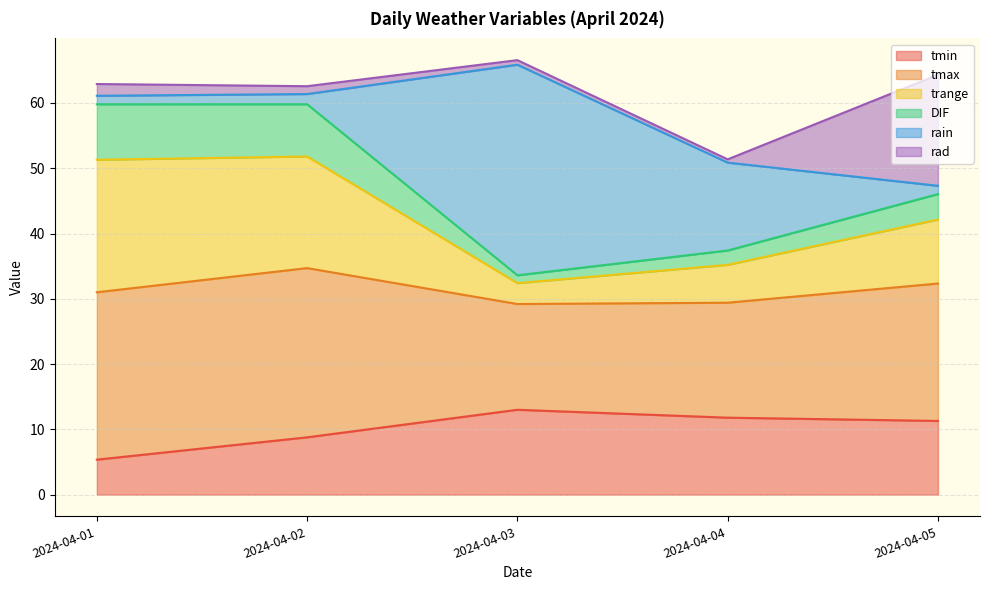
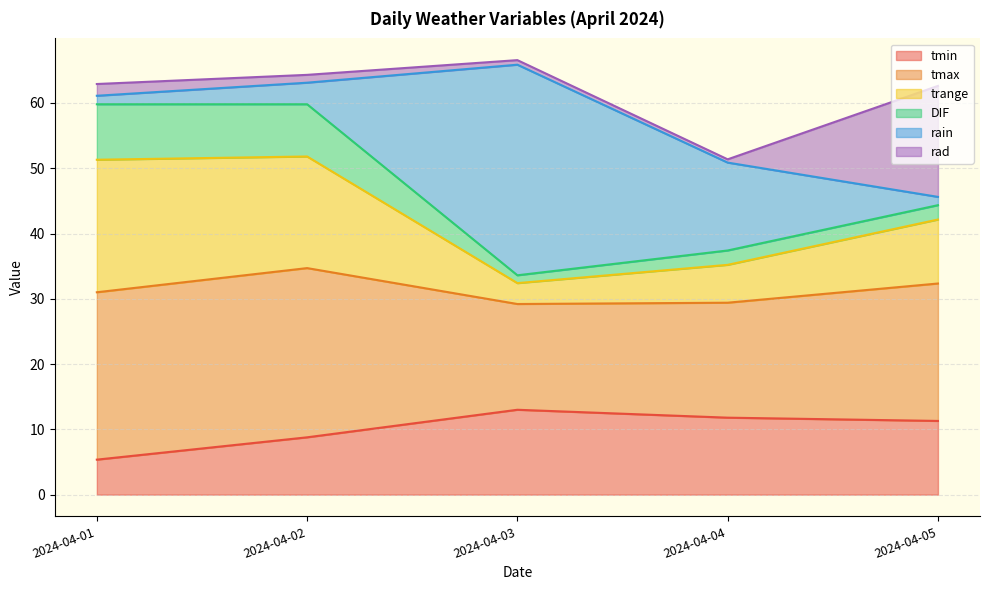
  {
    "DIF": {
      "2024-04-01": 9,
      "2024-04-02": 8,
      "2024-04-03": 1,
      "2024-04-04": 2,
-     "2024-04-05": 4
+     "2024-04-05": 2
    },
    "rain": {
      "2024-04-01": 1,
-     "2024-04-02": 2,
+     "2024-04-02": 3,
      "2024-04-03": 32,
      "2024-04-04": 13,
      "2024-04-05": 1
    },
    "rad": {
      "2024-04-01": 2,
      "2024-04-02": 1,
      "2024-04-03": 1,
      "2024-04-04": 1
    }
  }
